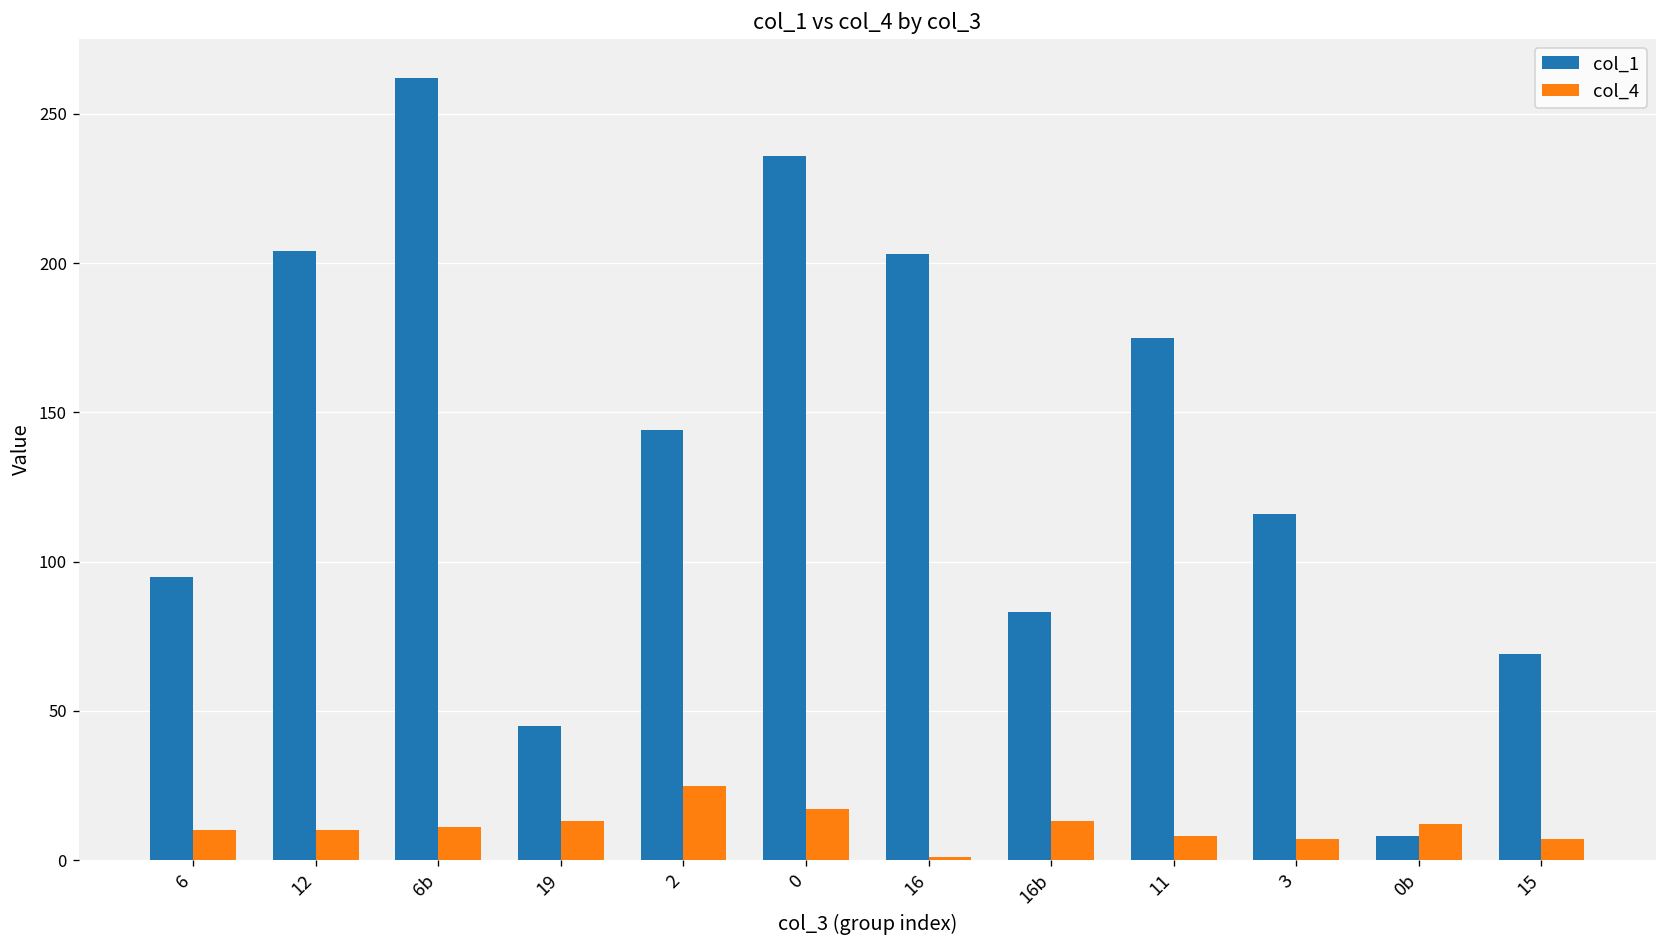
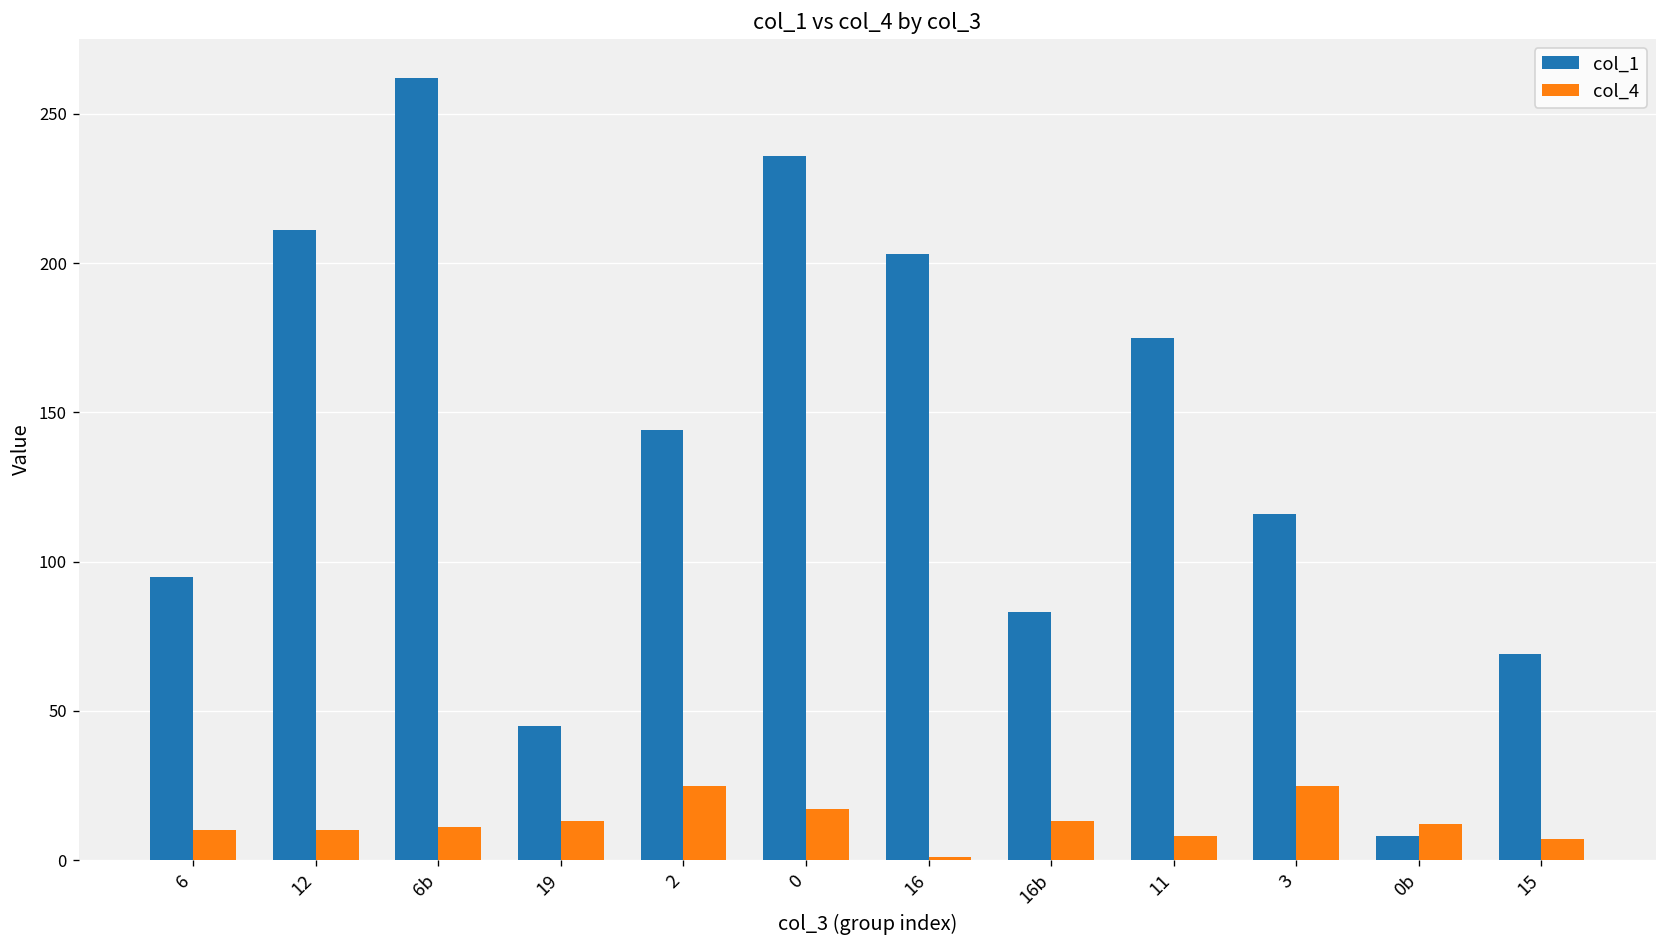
  {
    "col_1": {
      "6": 95,
-     "12": 204,
+     "12": 211,
      "6b": 262,
      "19": 45,
      "2": 144,
      "0": 236,
      "16": 203,
      "16b": 83,
      "11": 175,
      "3": 116,
      "0b": 8,
      "15": 69
    },
    "col_4": {
      "6": 10,
      "12": 10,
      "6b": 11,
      "19": 13,
      "2": 25,
      "0": 17,
      "16b": 13,
      "11": 8,
-     "3": 7,
+     "3": 25,
      "0b": 12,
      "15": 7
    }
  }
